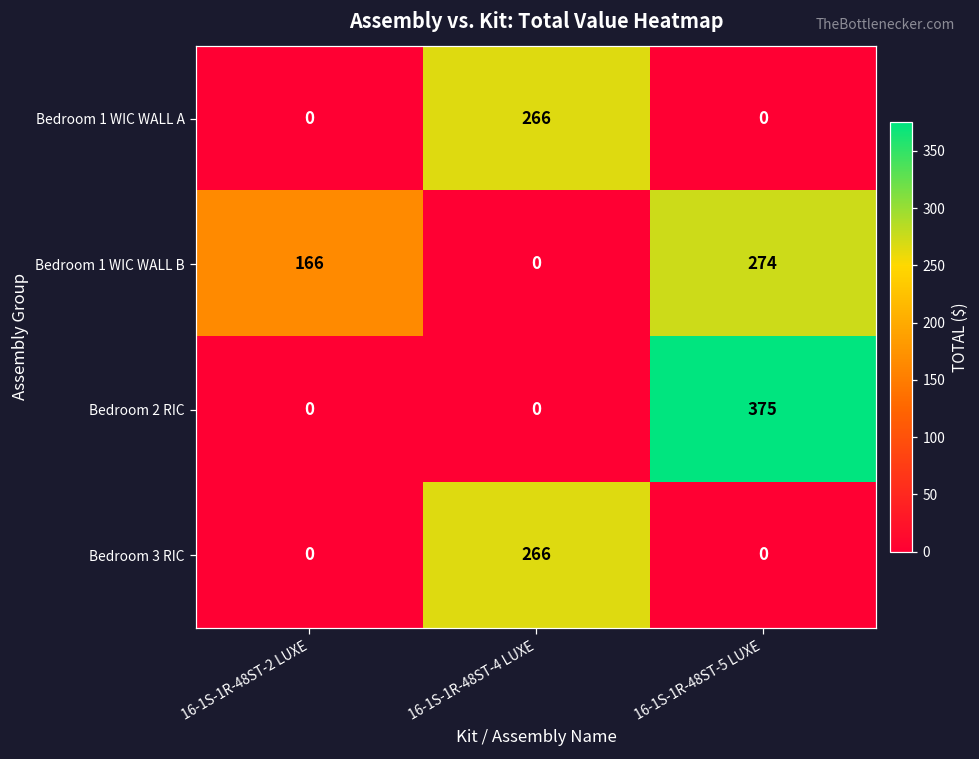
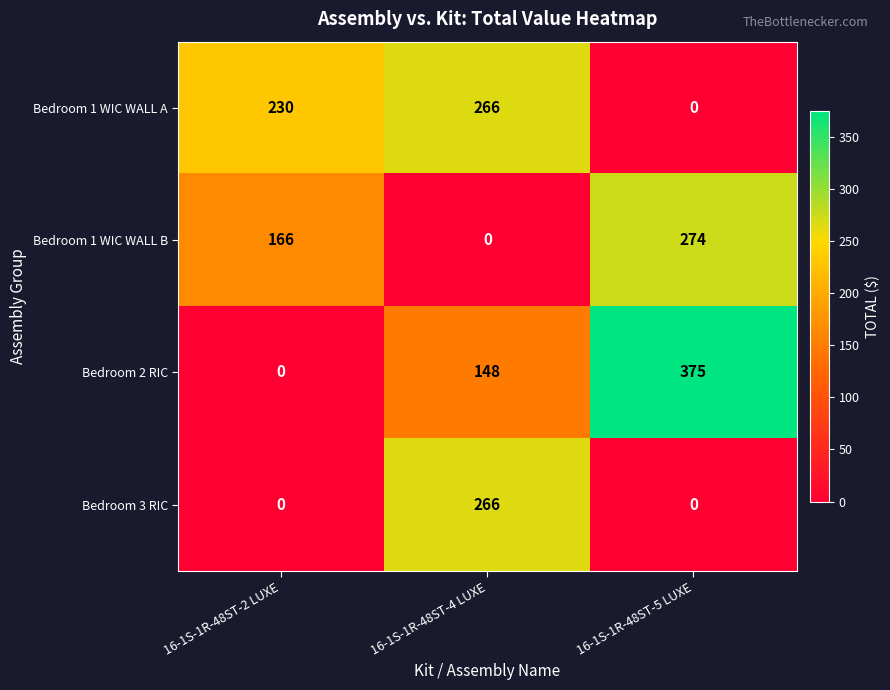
  {
    "Bedroom 1 WIC WALL A": {
-     "16-1S-1R-48ST-2 LUXE": 0,
+     "16-1S-1R-48ST-2 LUXE": 230,
      "16-1S-1R-48ST-4 LUXE": 266,
      "16-1S-1R-48ST-5 LUXE": 0
    },
    "Bedroom 1 WIC WALL B": {
      "16-1S-1R-48ST-2 LUXE": 166,
      "16-1S-1R-48ST-4 LUXE": 0,
      "16-1S-1R-48ST-5 LUXE": 274
    },
    "Bedroom 2 RIC": {
      "16-1S-1R-48ST-2 LUXE": 0,
-     "16-1S-1R-48ST-4 LUXE": 0,
+     "16-1S-1R-48ST-4 LUXE": 148,
      "16-1S-1R-48ST-5 LUXE": 375
    },
    "Bedroom 3 RIC": {
      "16-1S-1R-48ST-2 LUXE": 0,
      "16-1S-1R-48ST-4 LUXE": 266,
      "16-1S-1R-48ST-5 LUXE": 0
    }
  }
